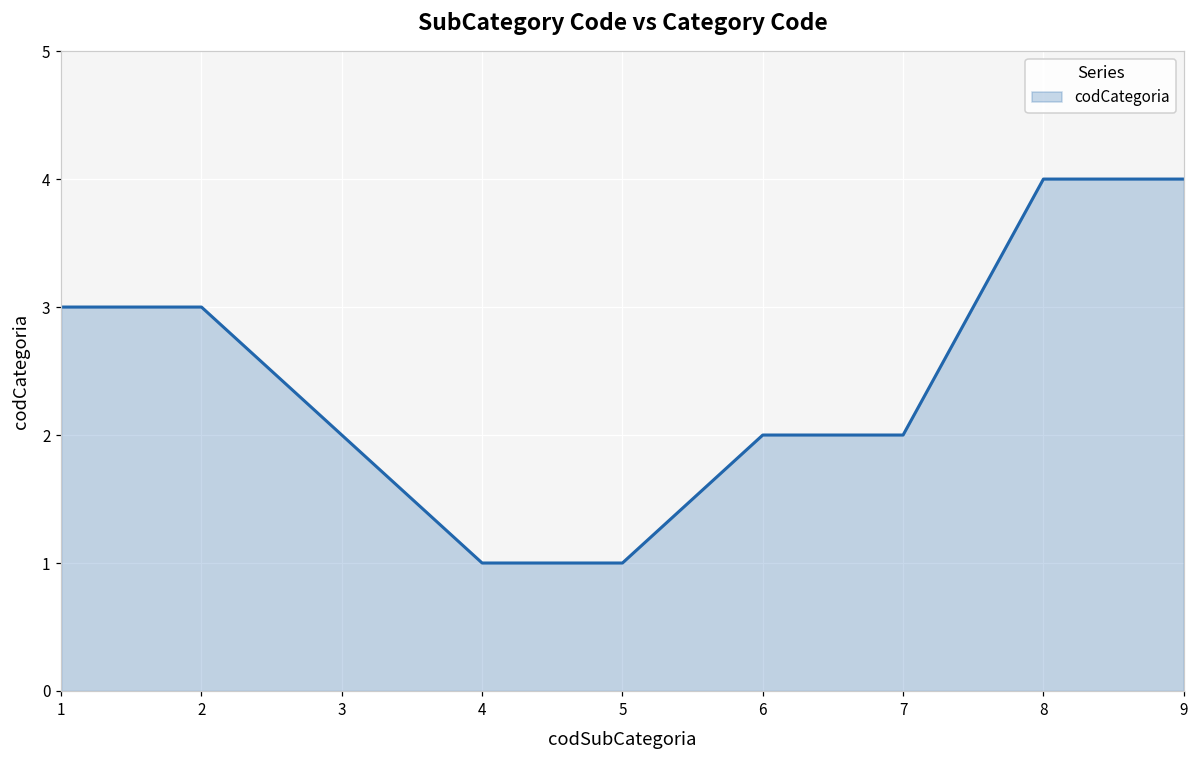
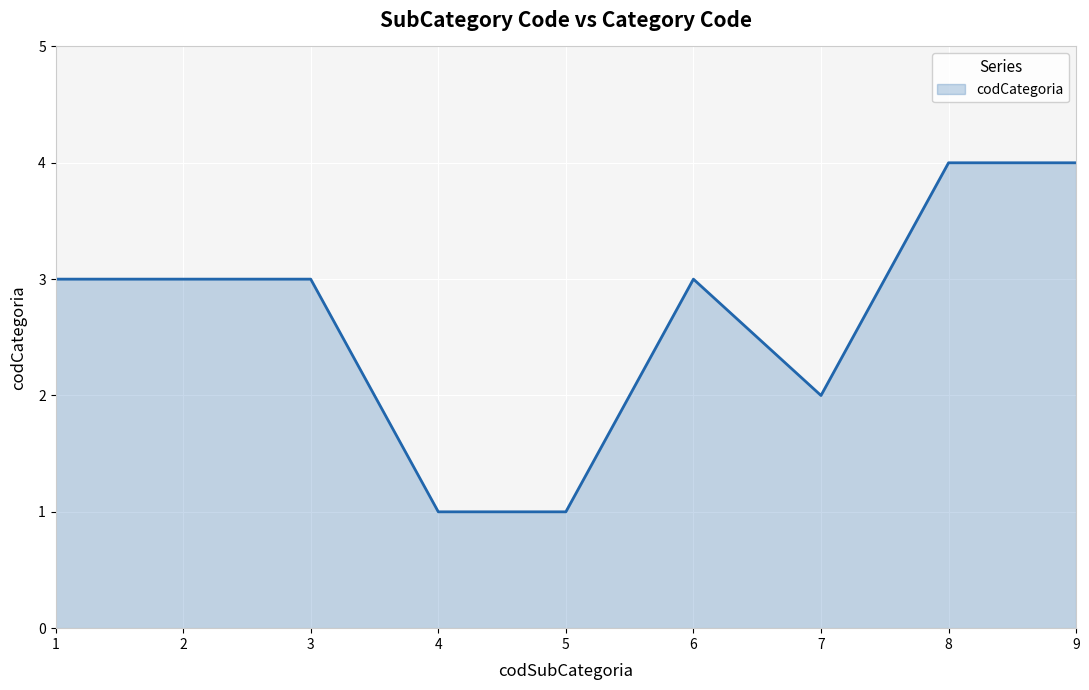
  {
    "1": 3,
    "2": 3,
-   "3": 2,
+   "3": 3,
    "4": 1,
    "5": 1,
-   "6": 2,
+   "6": 3,
    "7": 2,
    "8": 4,
    "9": 4
  }
